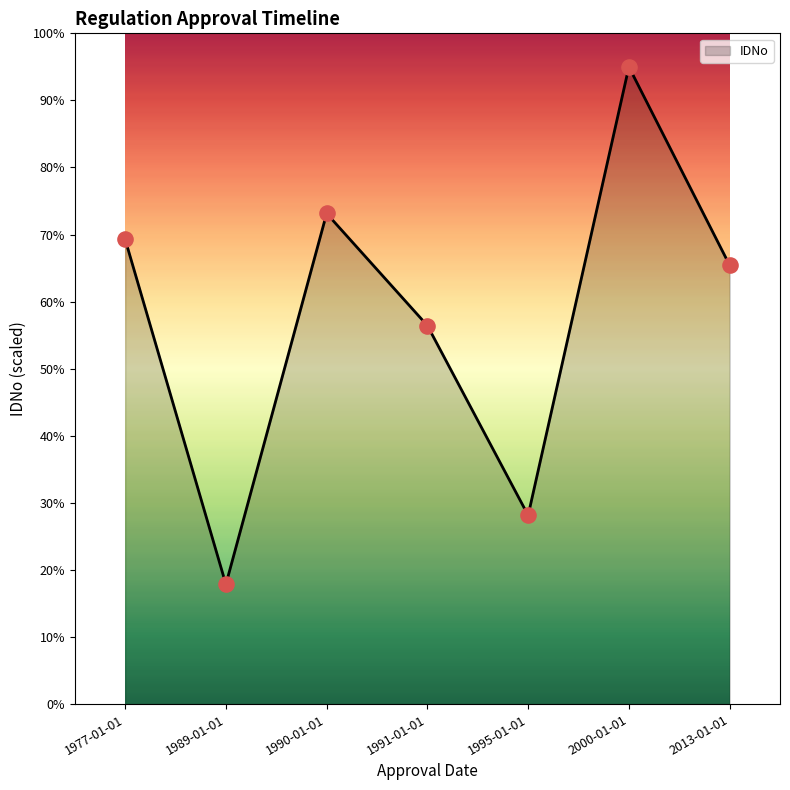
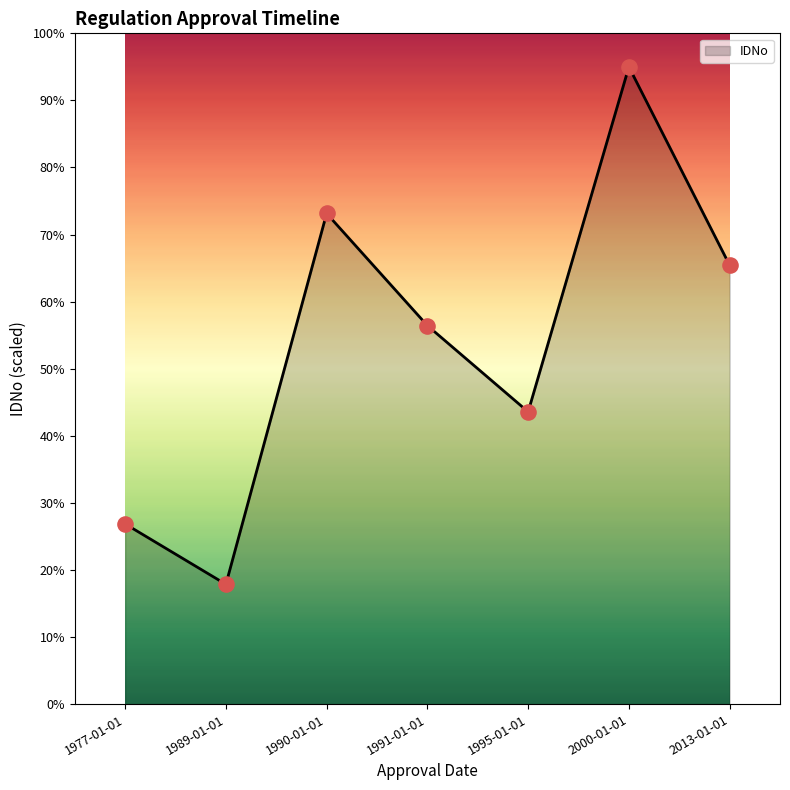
  {
-   "1977-01-01": "69%",
+   "1977-01-01": "27%",
    "1989-01-01": "18%",
    "1990-01-01": "73%",
    "1991-01-01": "56%",
-   "1995-01-01": "28%",
+   "1995-01-01": "44%",
    "2000-01-01": "95%",
    "2013-01-01": "65%"
  }
